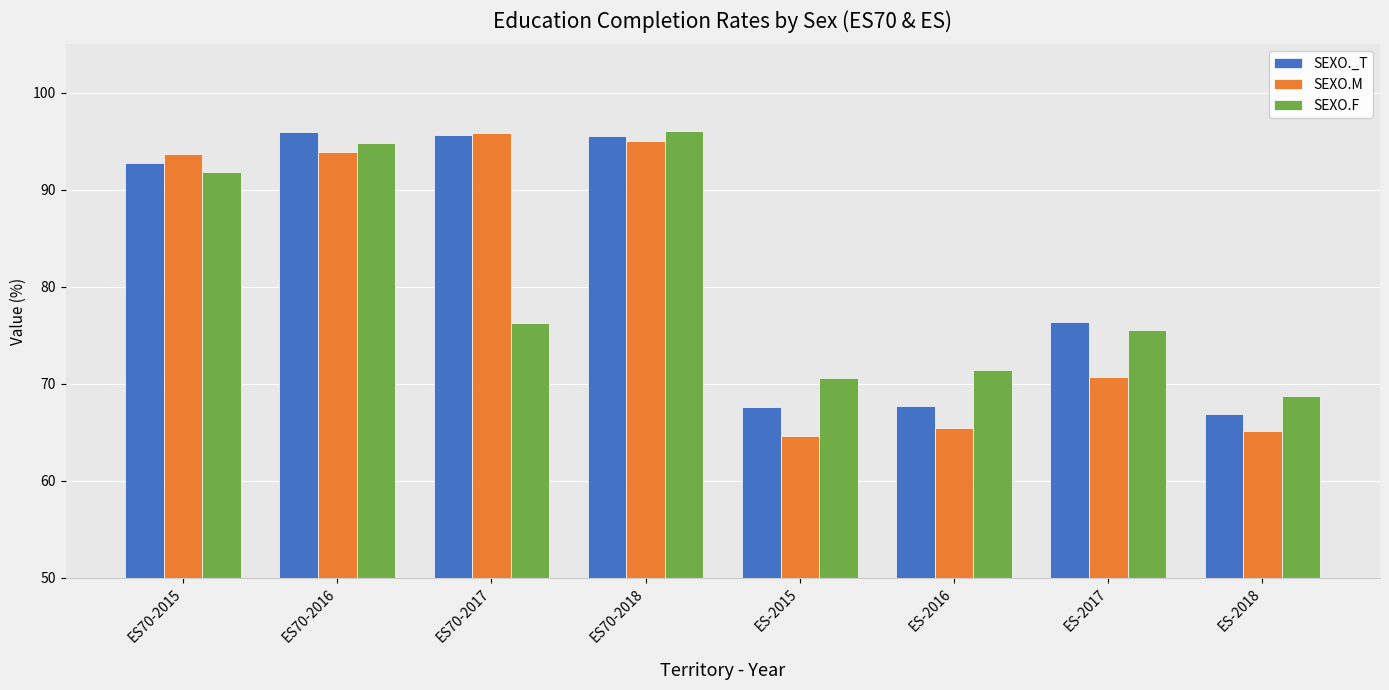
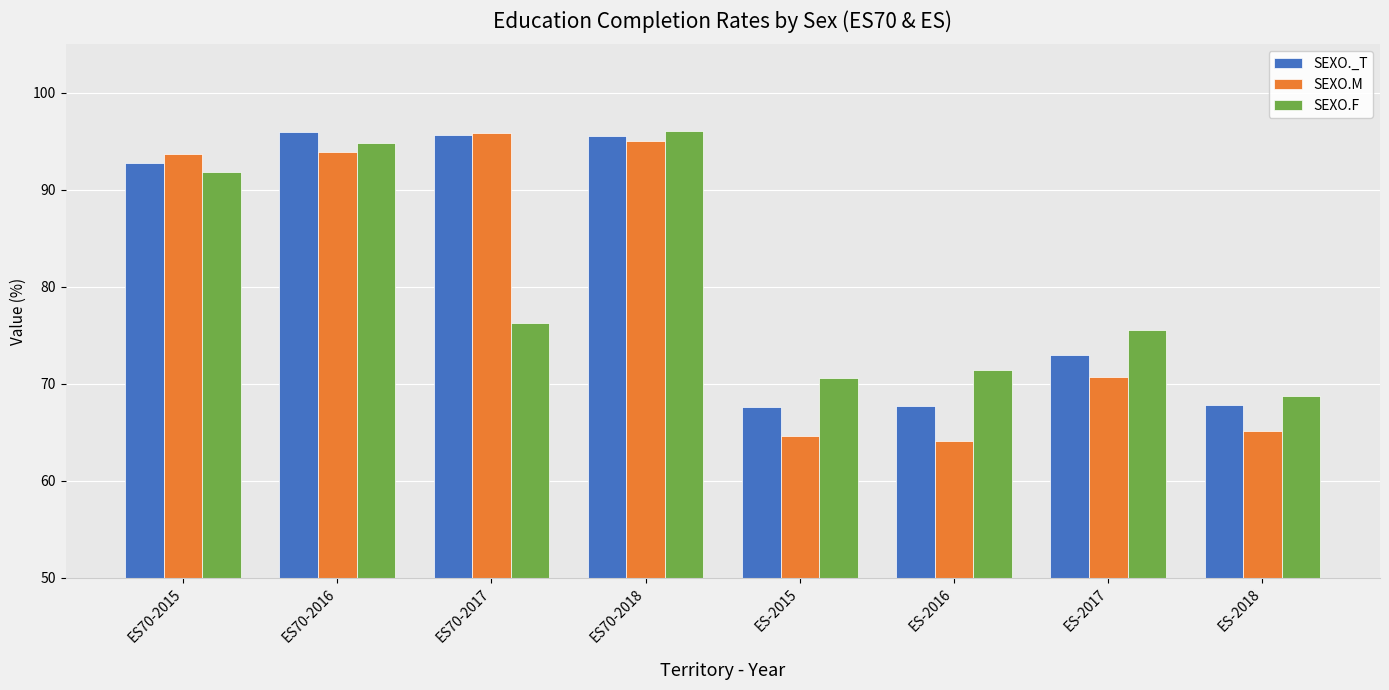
  {
    "SEXO._T": {
      "ES70-2015": 93,
      "ES70-2016": 96,
      "ES70-2017": 96,
      "ES70-2018": 96,
      "ES-2015": 68,
      "ES-2016": 68,
-     "ES-2017": 76,
-     "ES-2018": 67
+     "ES-2017": 73,
+     "ES-2018": 68
    },
    "SEXO.M": {
      "ES70-2015": 94,
      "ES70-2016": 94,
      "ES70-2017": 96,
      "ES70-2018": 95,
      "ES-2015": 65,
-     "ES-2016": 65,
+     "ES-2016": 64,
      "ES-2017": 71,
      "ES-2018": 65
    },
    "SEXO.F": {
      "ES70-2015": 92,
      "ES70-2016": 95,
      "ES70-2017": 76,
      "ES70-2018": 96,
      "ES-2015": 71,
      "ES-2016": 71,
      "ES-2017": 76,
      "ES-2018": 69
    }
  }
